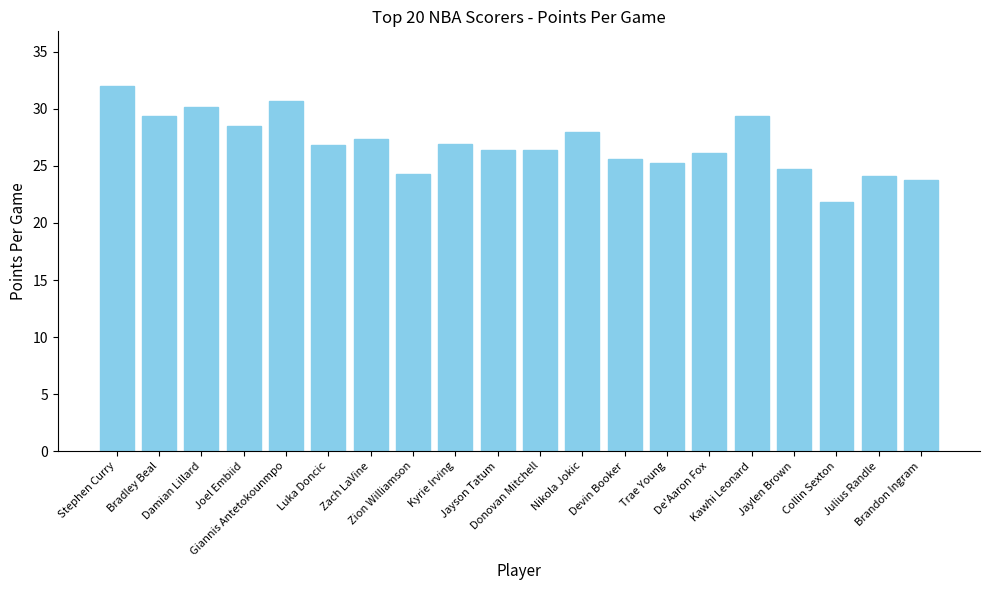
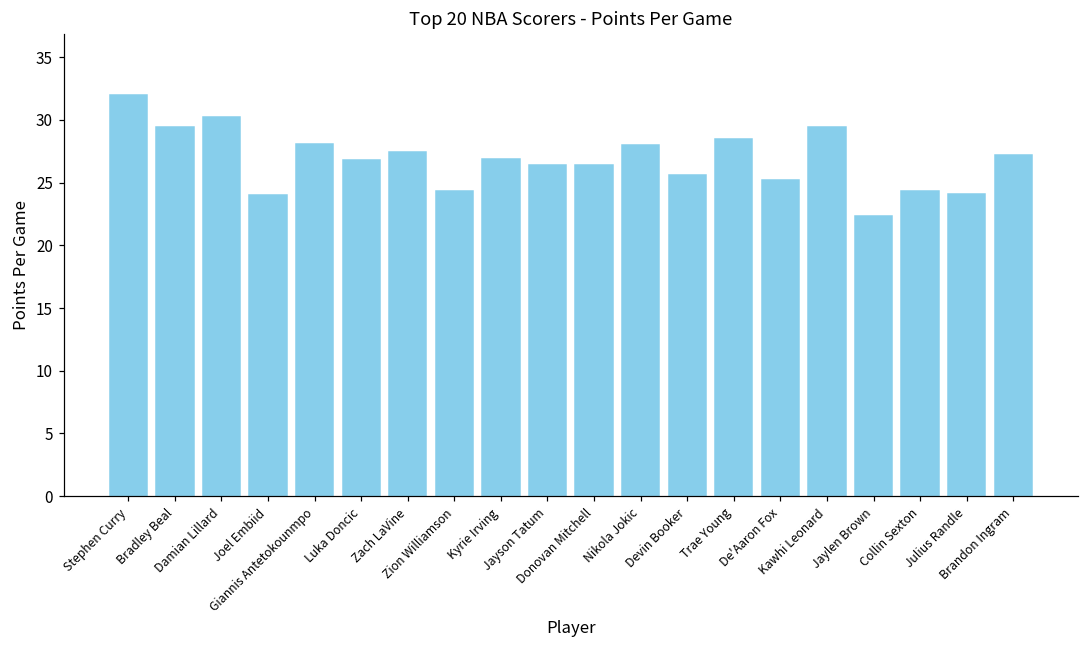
  {
    "Stephen Curry": 32.0,
    "Bradley Beal": 29.4,
    "Damian Lillard": 30.2,
-   "Joel Embiid": 28.5,
-   "Giannis Antetokounmpo": 30.7,
+   "Joel Embiid": 24.0,
+   "Giannis Antetokounmpo": 28.1,
    "Luka Doncic": 26.8,
    "Zach LaVine": 27.4,
    "Zion Williamson": 24.3,
    "Kyrie Irving": 26.9,
    "Jayson Tatum": 26.4,
    "Donovan Mitchell": 26.4,
    "Nikola Jokic": 28.0,
    "Devin Booker": 25.6,
-   "Trae Young": 25.3,
-   "De'Aaron Fox": 26.1,
+   "Trae Young": 28.5,
+   "De'Aaron Fox": 25.2,
    "Kawhi Leonard": 29.4,
-   "Jaylen Brown": 24.7,
-   "Collin Sexton": 21.8,
+   "Jaylen Brown": 22.3,
+   "Collin Sexton": 24.3,
    "Julius Randle": 24.1,
-   "Brandon Ingram": 23.8
+   "Brandon Ingram": 27.2
  }
